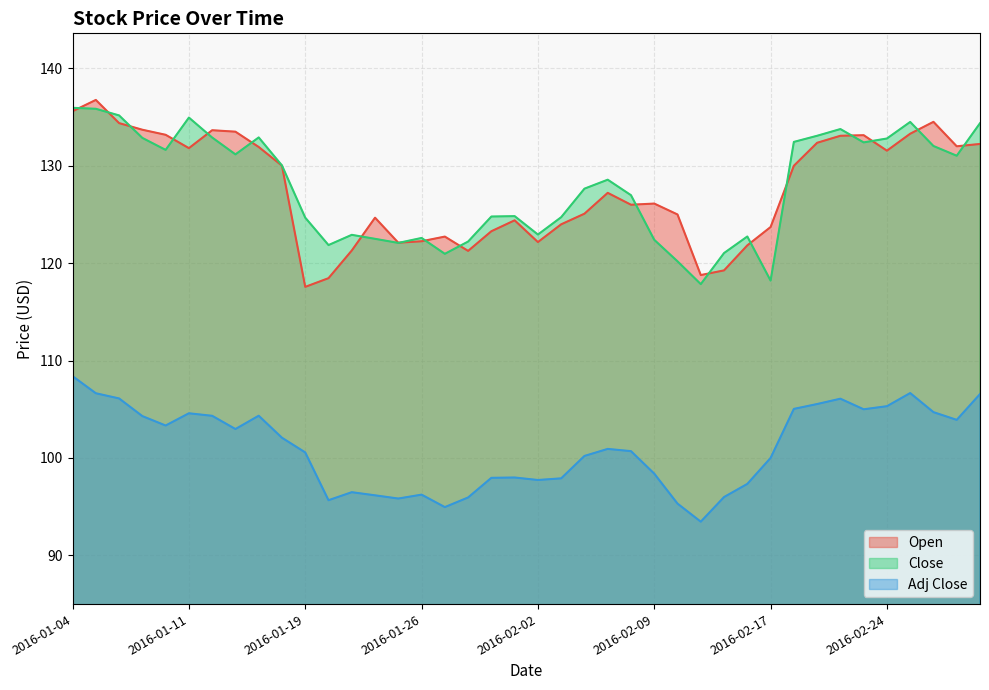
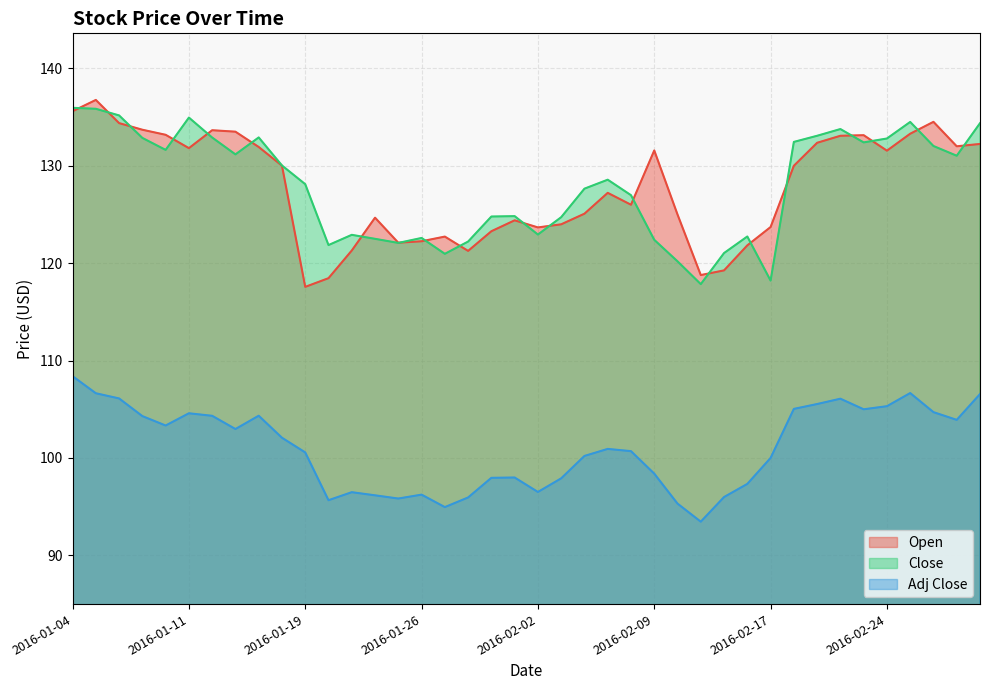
  {
    "Open": {
      "2016-01-04": 136,
      "2016-01-11": 132,
      "2016-01-19": 118,
      "2016-01-26": 122,
-     "2016-02-02": 122,
-     "2016-02-09": 126,
+     "2016-02-02": 124,
+     "2016-02-09": 132,
      "2016-02-17": 124,
      "2016-02-24": 132
    },
    "Close": {
      "2016-01-04": 136,
      "2016-01-11": 135,
-     "2016-01-19": 125,
+     "2016-01-19": 128,
      "2016-01-26": 123,
      "2016-02-02": 123,
      "2016-02-09": 122,
      "2016-02-17": 118,
      "2016-02-24": 133
    },
    "Adj Close": {
      "2016-01-04": 108,
      "2016-01-11": 105,
      "2016-01-19": 101,
      "2016-01-26": 96,
-     "2016-02-02": 98,
+     "2016-02-02": 97,
      "2016-02-09": 98,
      "2016-02-17": 100,
      "2016-02-24": 105
    }
  }
